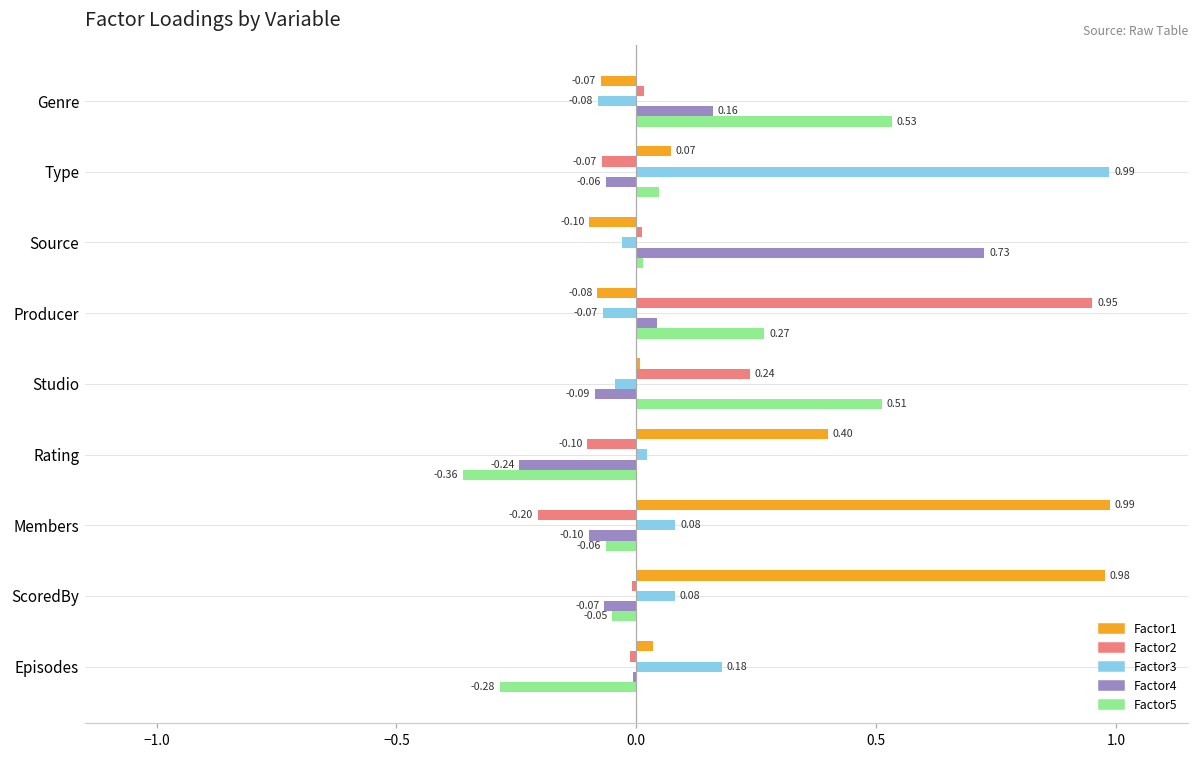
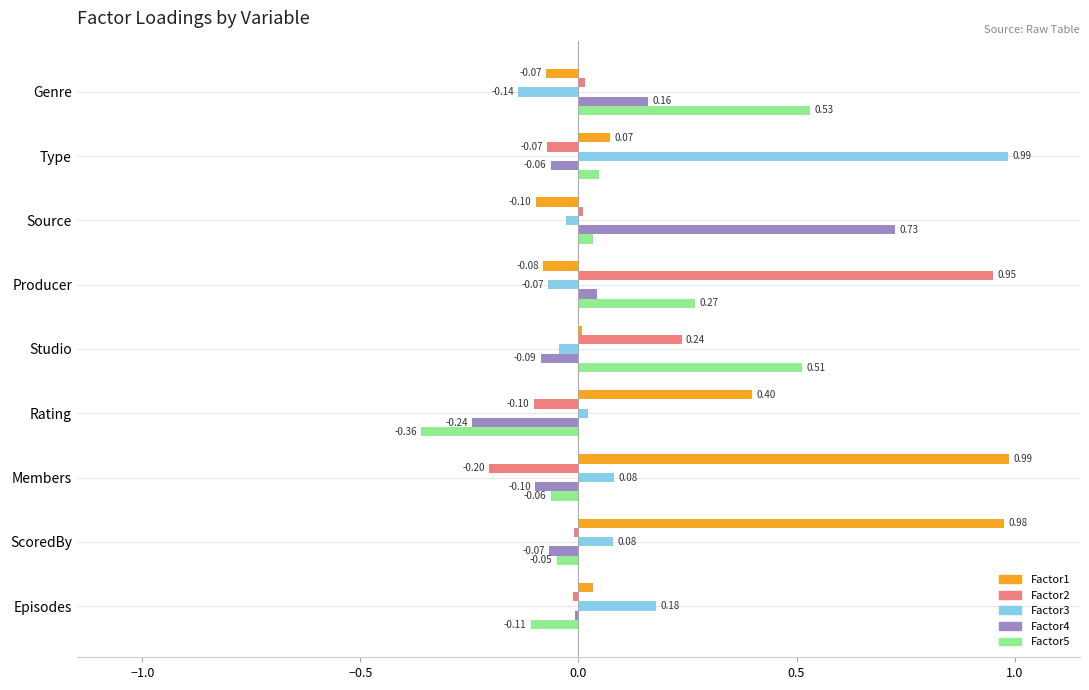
  {
    "Factor1": {
      "Genre": -0.07,
      "Type": 0.07,
      "Source": -0.10,
      "Producer": -0.08,
      "Rating": 0.40,
      "Members": 0.99,
      "ScoredBy": 0.98
    },
    "Factor2": {
      "Type": -0.07,
      "Producer": 0.95,
      "Studio": 0.24,
      "Rating": -0.10,
      "Members": -0.20
    },
    "Factor3": {
-     "Genre": -0.08,
+     "Genre": -0.14,
      "Type": 0.99,
      "Producer": -0.07,
      "Members": 0.08,
      "ScoredBy": 0.08,
      "Episodes": 0.18
    },
    "Factor4": {
      "Genre": 0.16,
      "Type": -0.06,
      "Source": 0.73,
      "Studio": -0.09,
      "Rating": -0.24,
      "Members": -0.10,
      "ScoredBy": -0.07
    },
    "Factor5": {
      "Genre": 0.53,
-     "Source": 0.01,
+     "Source": 0.03,
      "Producer": 0.27,
      "Studio": 0.51,
      "Rating": -0.36,
      "Members": -0.06,
      "ScoredBy": -0.05,
-     "Episodes": -0.28
+     "Episodes": -0.11
    }
  }
